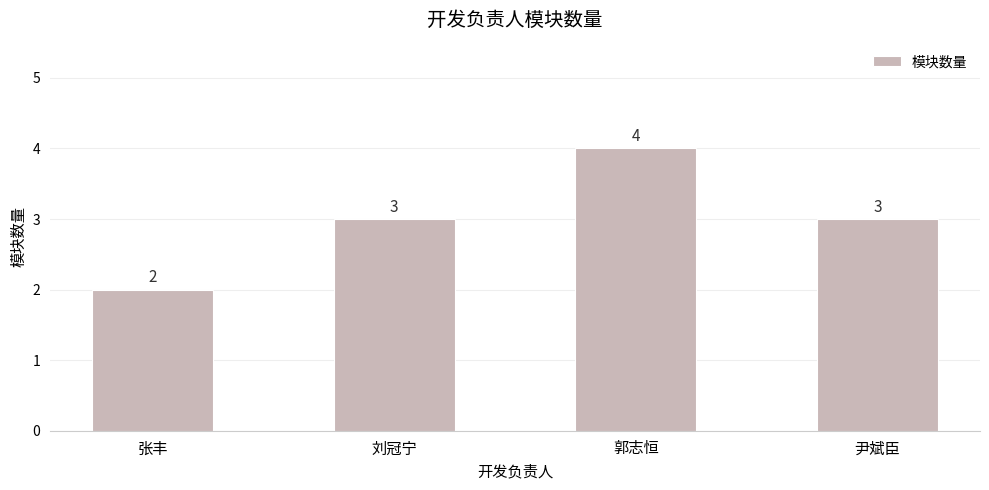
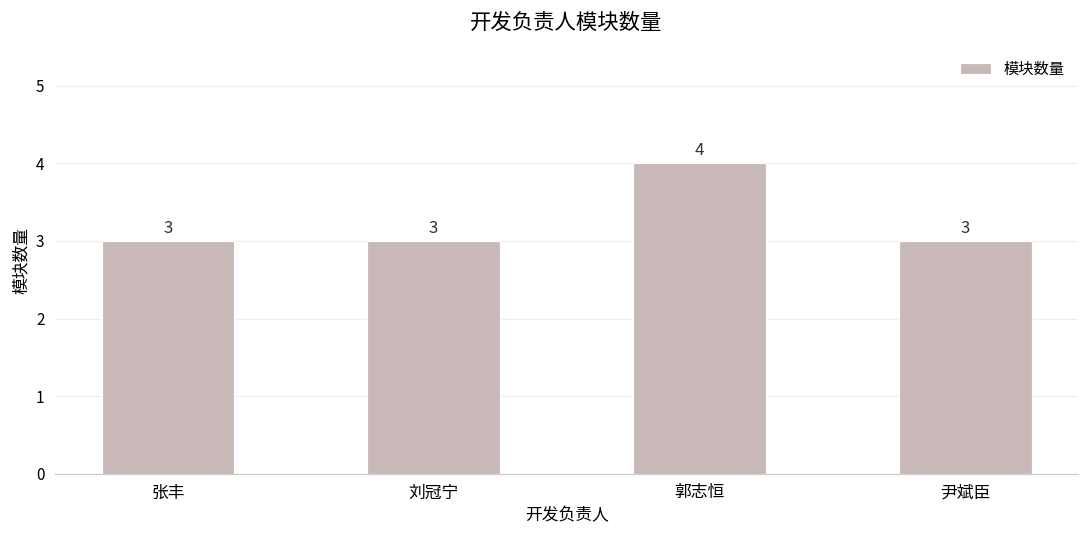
  {
-   "张丰": 2,
+   "张丰": 3,
    "刘冠宁": 3,
    "郭志恒": 4,
    "尹斌臣": 3
  }
